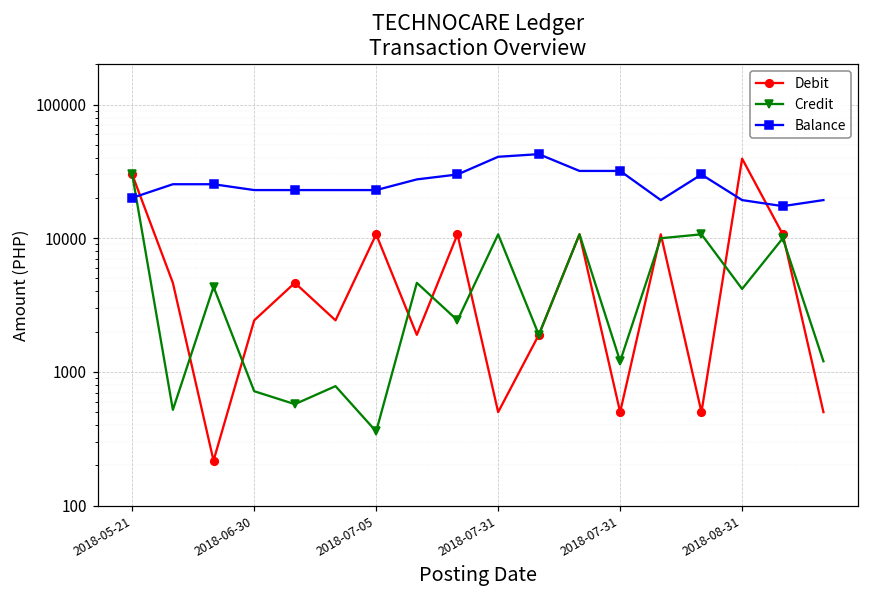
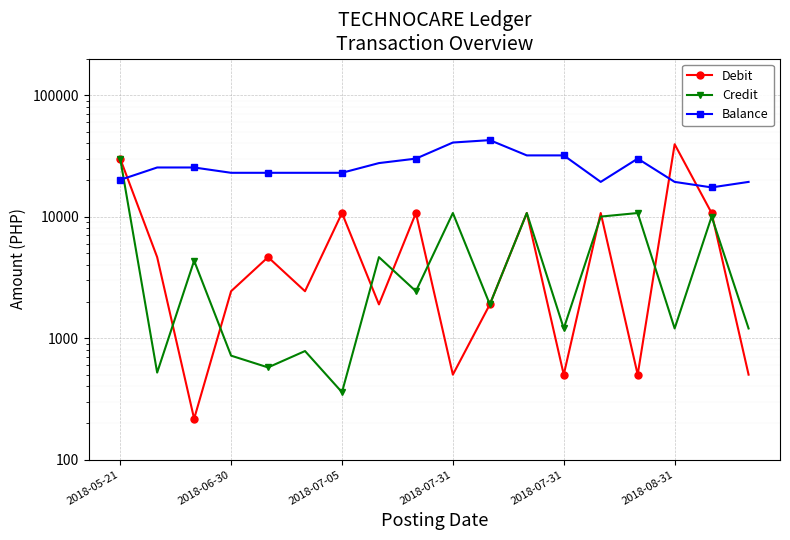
  {
    "Debit": {
      "2018-08-31": 39000
    },
    "Credit": {
-     "2018-08-31": 4200
+     "2018-08-31": 1200
    },
    "Balance": {
      "2018-05-21": 20000,
      "2018-08-31": 19000
    }
  }
